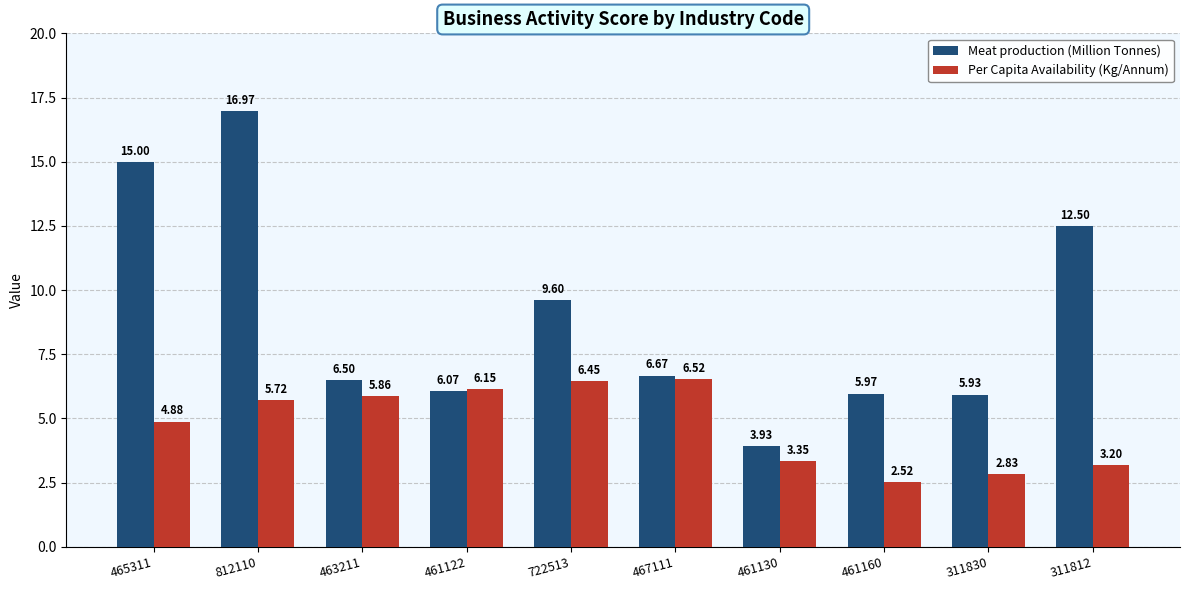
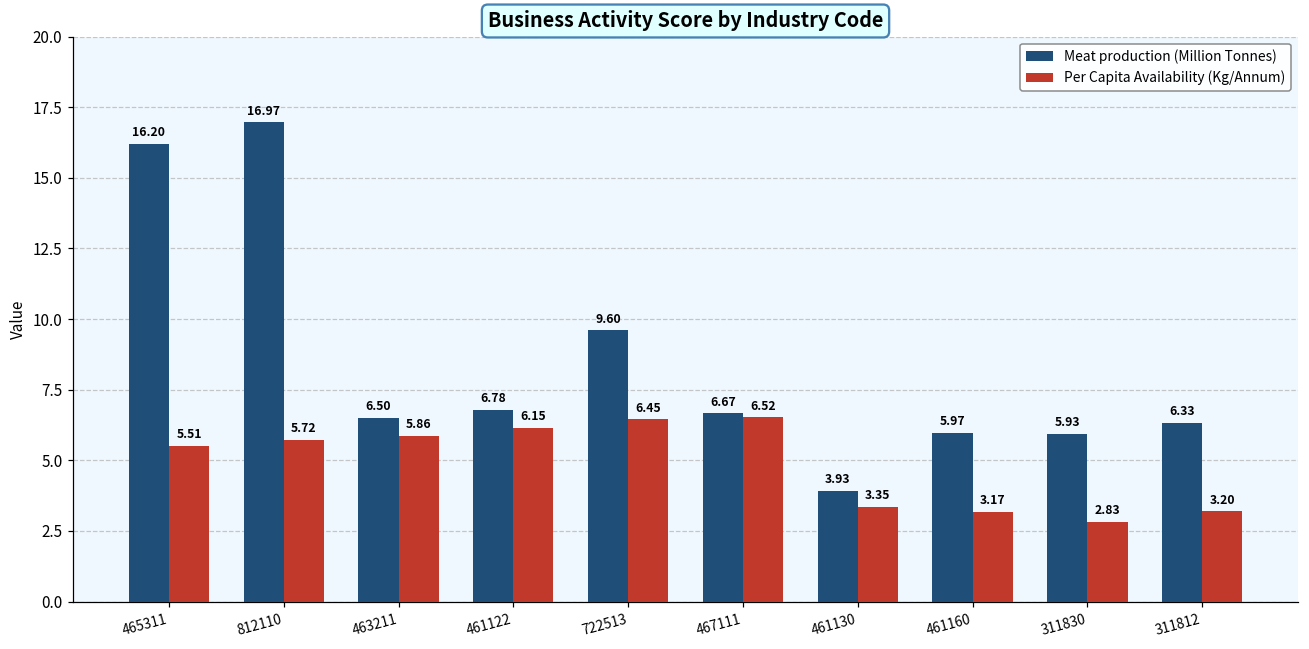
  {
    "Meat production (Million Tonnes)": {
-     "465311": 15.00,
+     "465311": 16.20,
      "812110": 16.97,
      "463211": 6.50,
-     "461122": 6.07,
+     "461122": 6.78,
      "722513": 9.60,
      "467111": 6.67,
      "461130": 3.93,
      "461160": 5.97,
      "311830": 5.93,
-     "311812": 12.50
+     "311812": 6.33
    },
    "Per Capita Availability (Kg/Annum)": {
-     "465311": 4.88,
+     "465311": 5.51,
      "812110": 5.72,
      "463211": 5.86,
      "461122": 6.15,
      "722513": 6.45,
      "467111": 6.52,
      "461130": 3.35,
-     "461160": 2.52,
+     "461160": 3.17,
      "311830": 2.83,
      "311812": 3.20
    }
  }
